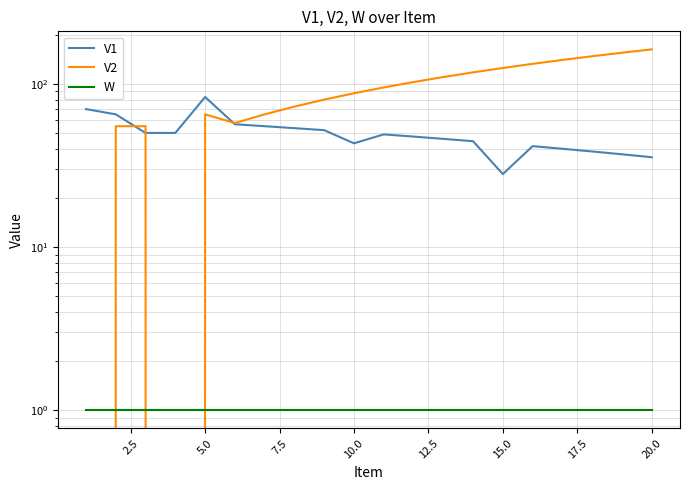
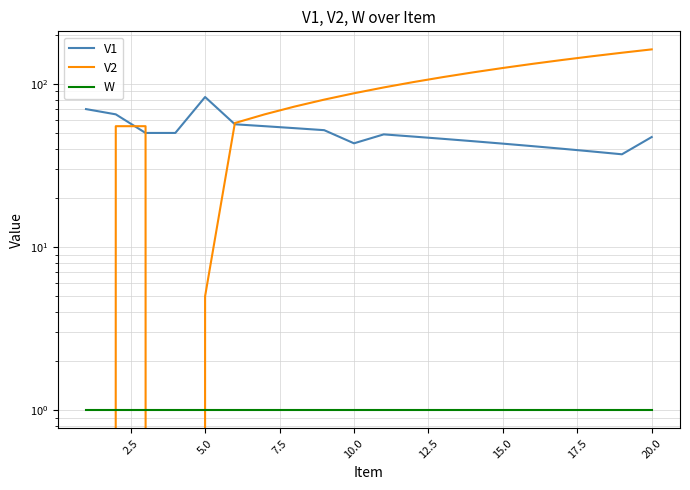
  {
    "V1": {
      "5.0": 80,
      "10.0": 43,
-     "15.0": 28,
-     "20.0": 36
+     "15.0": 43,
+     "20.0": 47
    },
    "V2": {
-     "5.0": 65,
+     "5.0": 5,
      "10.0": 90,
      "15.0": 130,
      "20.0": 160
    },
    "W": {
      "5.0": 1,
      "10.0": 1,
      "15.0": 1,
      "20.0": 1
    }
  }
